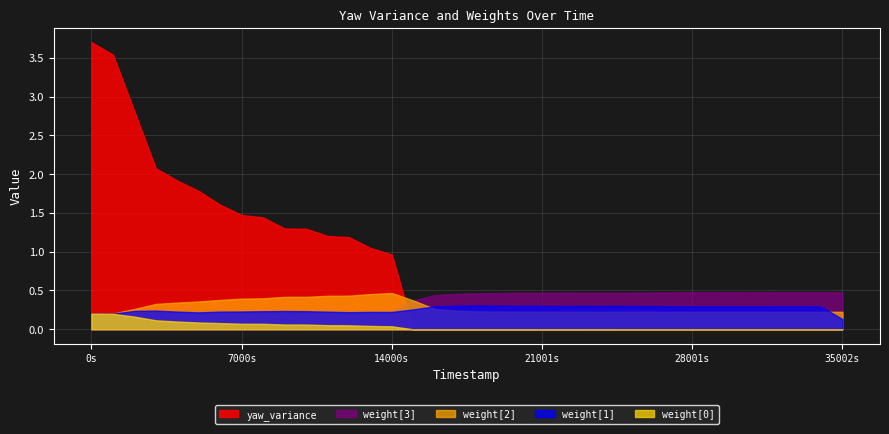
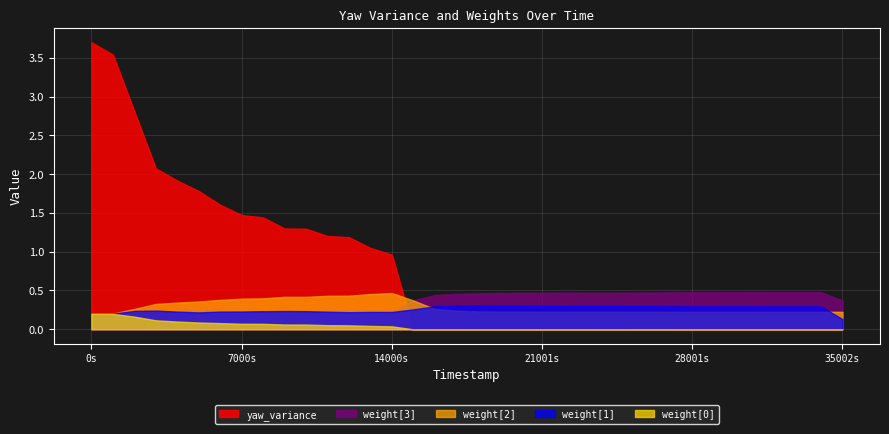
  {
    "yaw_variance": {
      "0s": 2.3
    },
    "weight[3]": {
-     "35002s": 0.5
+     "35002s": 0.4
    },
    "weight[1]": {
      "35002s": 0.1
    }
  }
